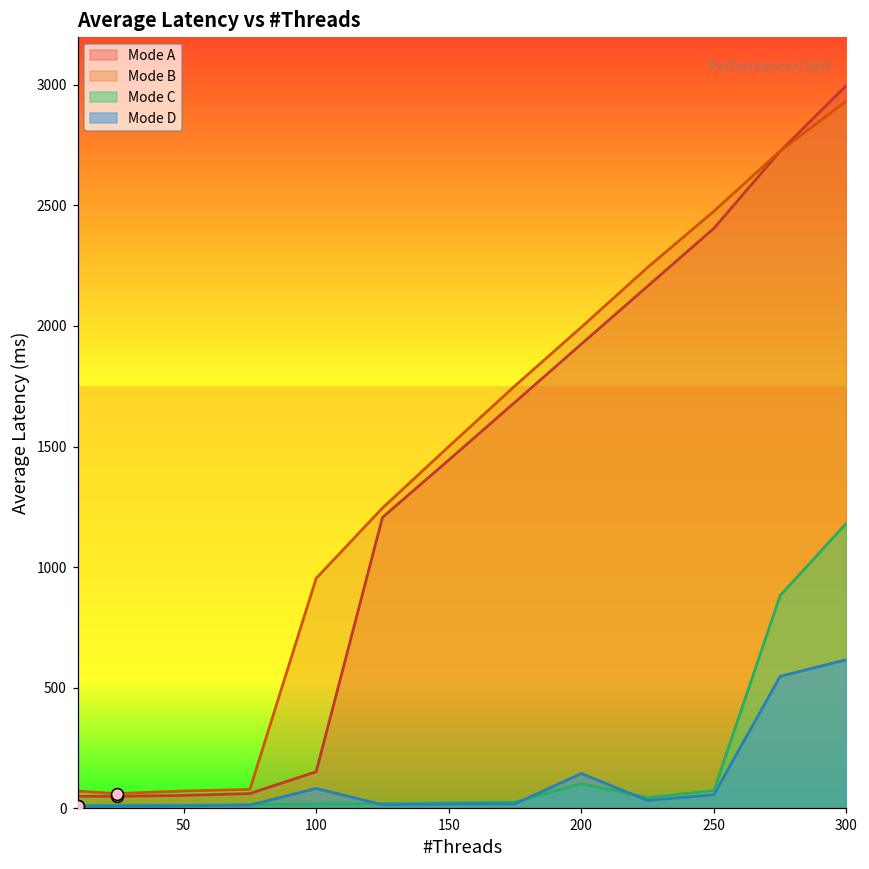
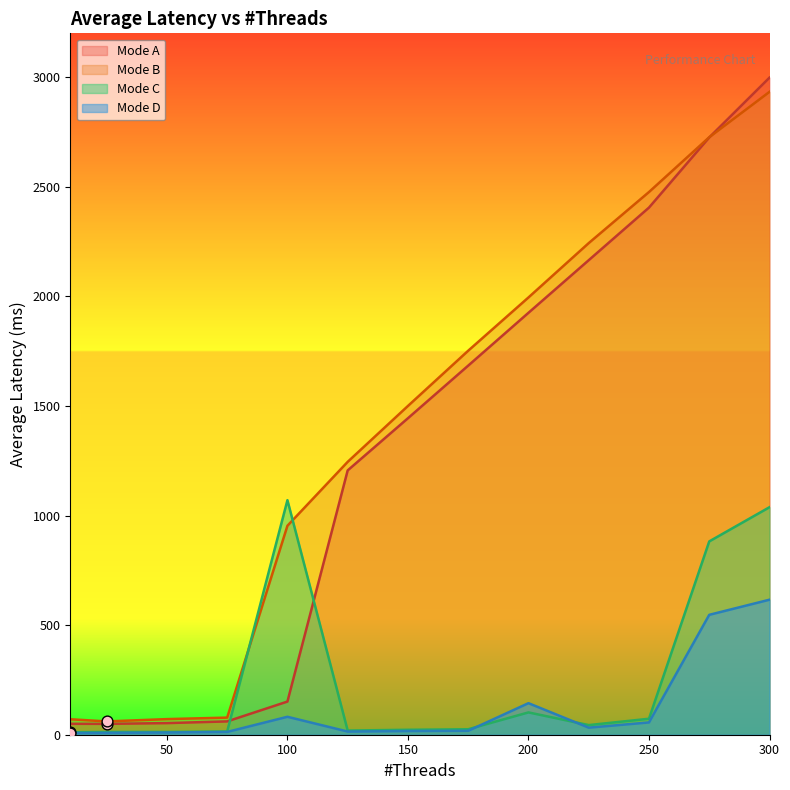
  {
    "Mode C": {
-     "100": 20,
+     "100": 1070,
      "200": 100,
      "250": 70,
-     "300": 1180
+     "300": 1040
    },
    "Mode D": {
      "100": 80,
      "200": 140,
      "250": 60,
      "300": 620
    }
  }
